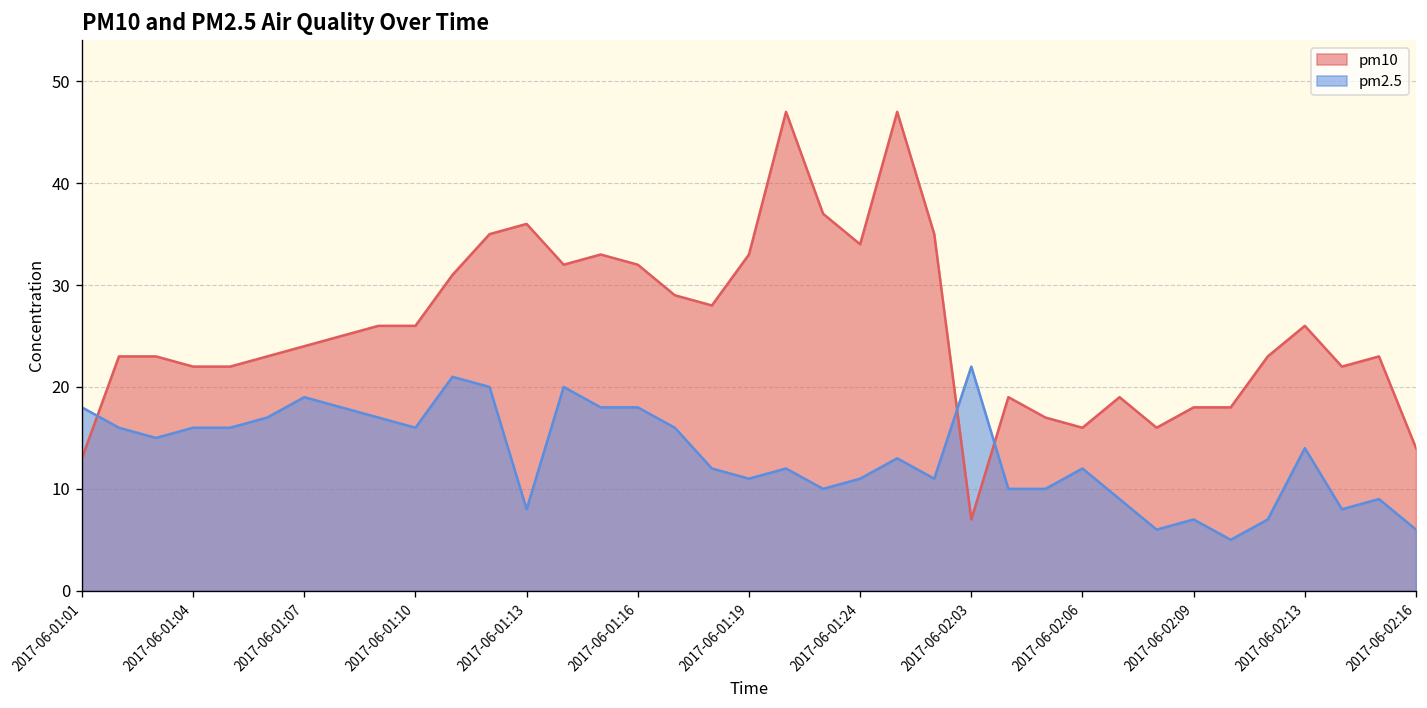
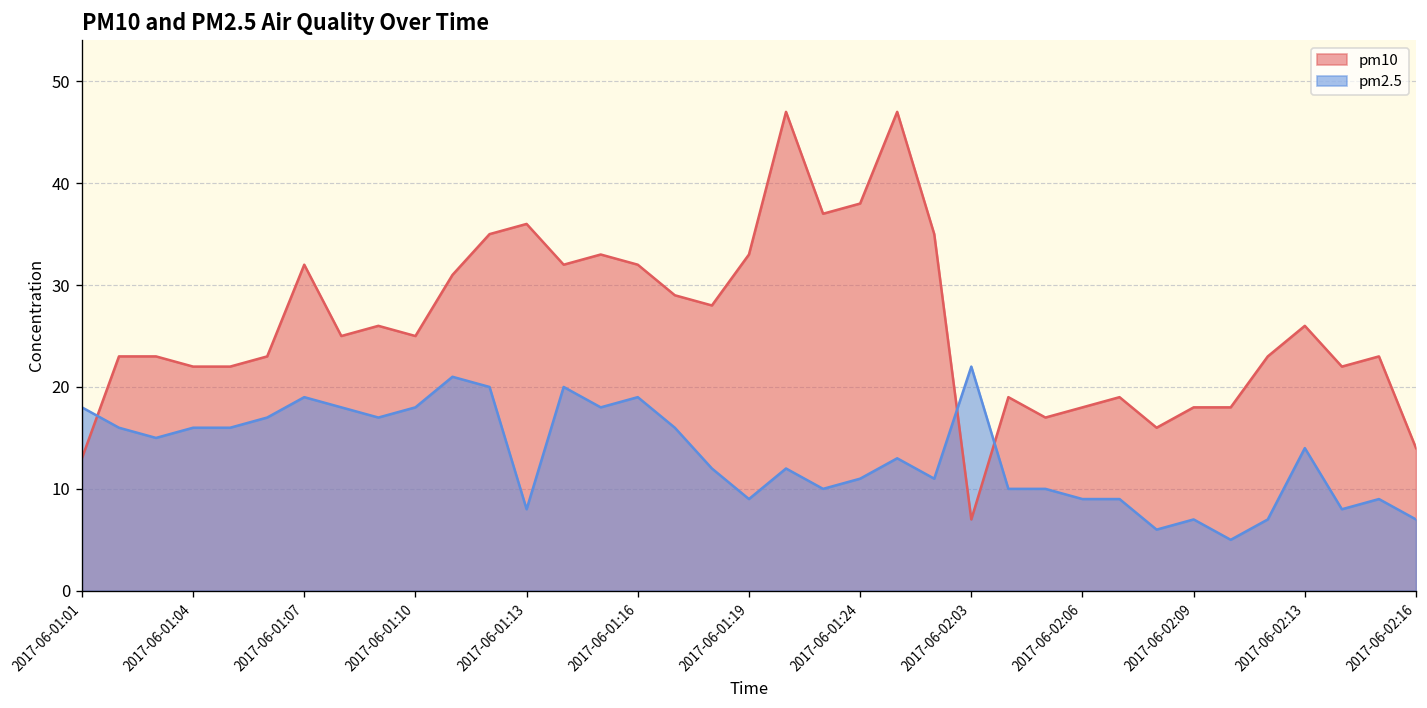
  {
    "pm10": {
      "2017-06-01:01": 13,
      "2017-06-01:04": 22,
-     "2017-06-01:07": 24,
-     "2017-06-01:10": 26,
+     "2017-06-01:07": 32,
+     "2017-06-01:10": 25,
      "2017-06-01:13": 36,
      "2017-06-01:16": 32,
      "2017-06-01:19": 33,
-     "2017-06-01:24": 34,
+     "2017-06-01:24": 38,
      "2017-06-02:03": 7,
-     "2017-06-02:06": 16,
+     "2017-06-02:06": 18,
      "2017-06-02:09": 18,
      "2017-06-02:13": 26,
      "2017-06-02:16": 14
    },
    "pm2.5": {
      "2017-06-01:01": 18,
      "2017-06-01:04": 16,
      "2017-06-01:07": 19,
-     "2017-06-01:10": 16,
+     "2017-06-01:10": 18,
      "2017-06-01:13": 8,
-     "2017-06-01:16": 18,
-     "2017-06-01:19": 11,
+     "2017-06-01:16": 19,
+     "2017-06-01:19": 9,
      "2017-06-01:24": 11,
      "2017-06-02:03": 22,
-     "2017-06-02:06": 12,
+     "2017-06-02:06": 9,
      "2017-06-02:09": 7,
      "2017-06-02:13": 14,
-     "2017-06-02:16": 6
+     "2017-06-02:16": 7
    }
  }
